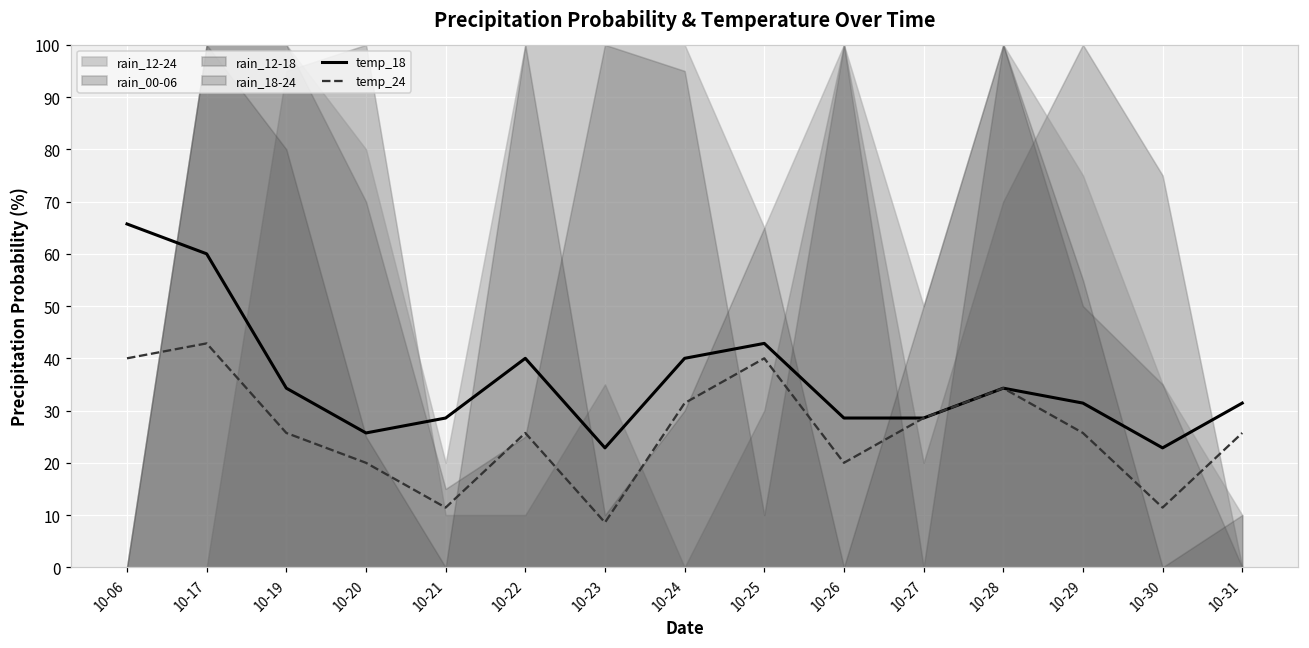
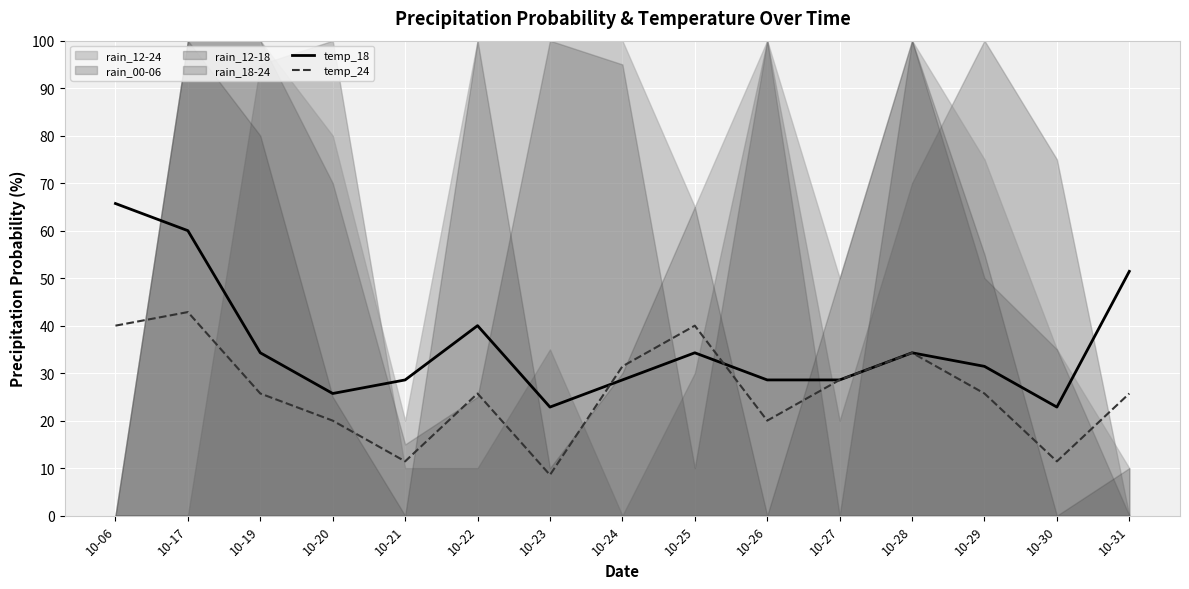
  {
    "temp_18": {
      "10-06": 66,
      "10-17": 60,
      "10-19": 34,
      "10-20": 26,
      "10-21": 29,
      "10-22": 40,
      "10-23": 23,
-     "10-24": 40,
-     "10-25": 43,
+     "10-24": 29,
+     "10-25": 34,
      "10-26": 29,
      "10-29": 31,
      "10-30": 23,
-     "10-31": 31
+     "10-31": 51
    }
  }
